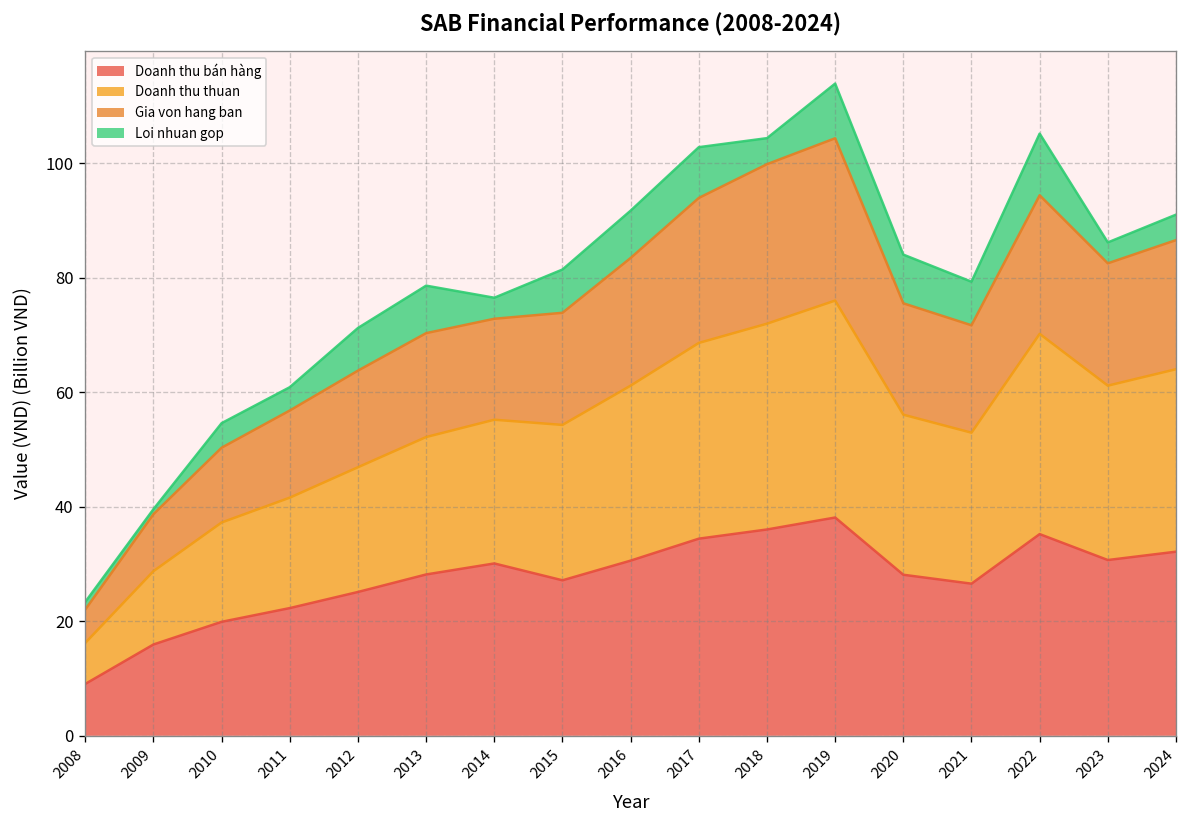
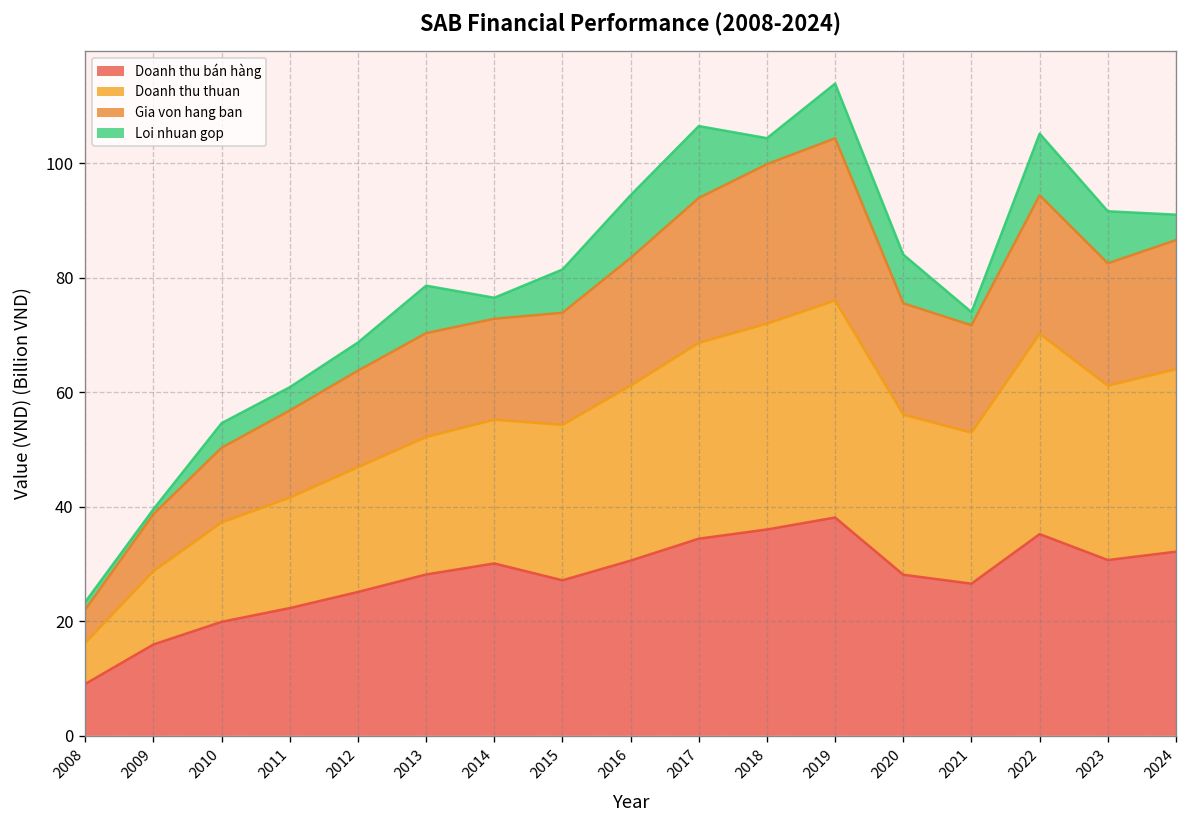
  {
    "Loi nhuan gop": {
      "2008": 1,
      "2009": 1,
      "2010": 4,
      "2011": 4,
-     "2012": 7,
+     "2012": 5,
      "2013": 8,
      "2014": 4,
      "2015": 8,
-     "2016": 8,
-     "2017": 9,
+     "2016": 11,
+     "2017": 13,
      "2018": 5,
      "2019": 10,
      "2020": 9,
-     "2021": 8,
+     "2021": 2,
      "2022": 11,
-     "2023": 4,
+     "2023": 9,
      "2024": 4
    }
  }
